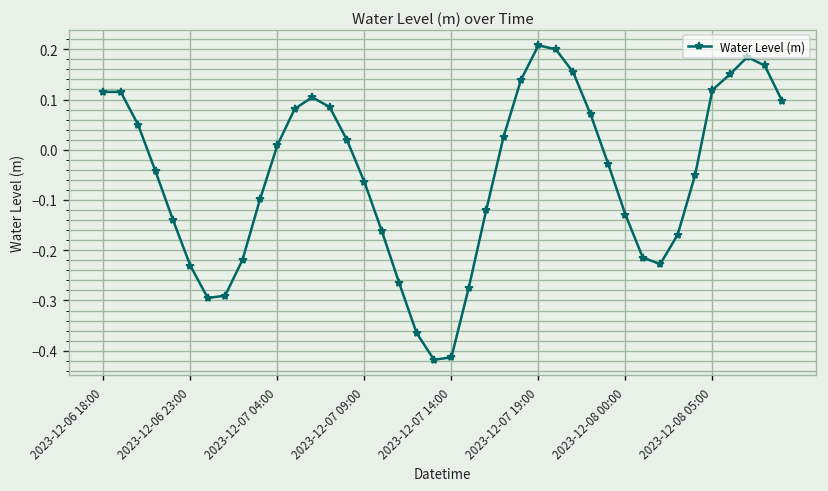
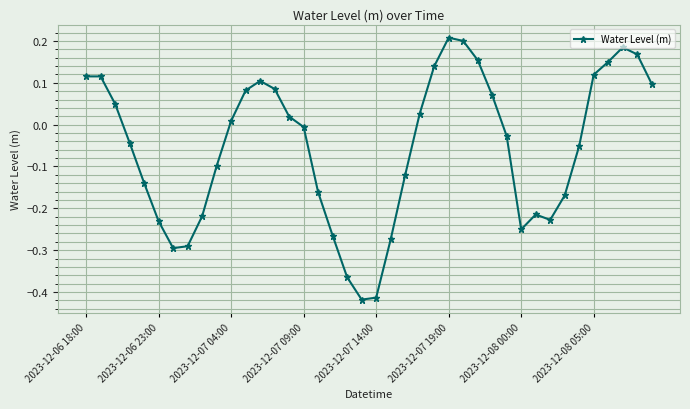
  {
    "2023-12-06 18:00": 0.12,
    "2023-12-06 23:00": -0.23,
    "2023-12-07 04:00": 0.01,
-   "2023-12-07 09:00": -0.06,
+   "2023-12-07 09:00": -0.01,
    "2023-12-07 14:00": -0.41,
    "2023-12-07 19:00": 0.21,
-   "2023-12-08 00:00": -0.13,
+   "2023-12-08 00:00": -0.25,
    "2023-12-08 05:00": 0.12
  }
